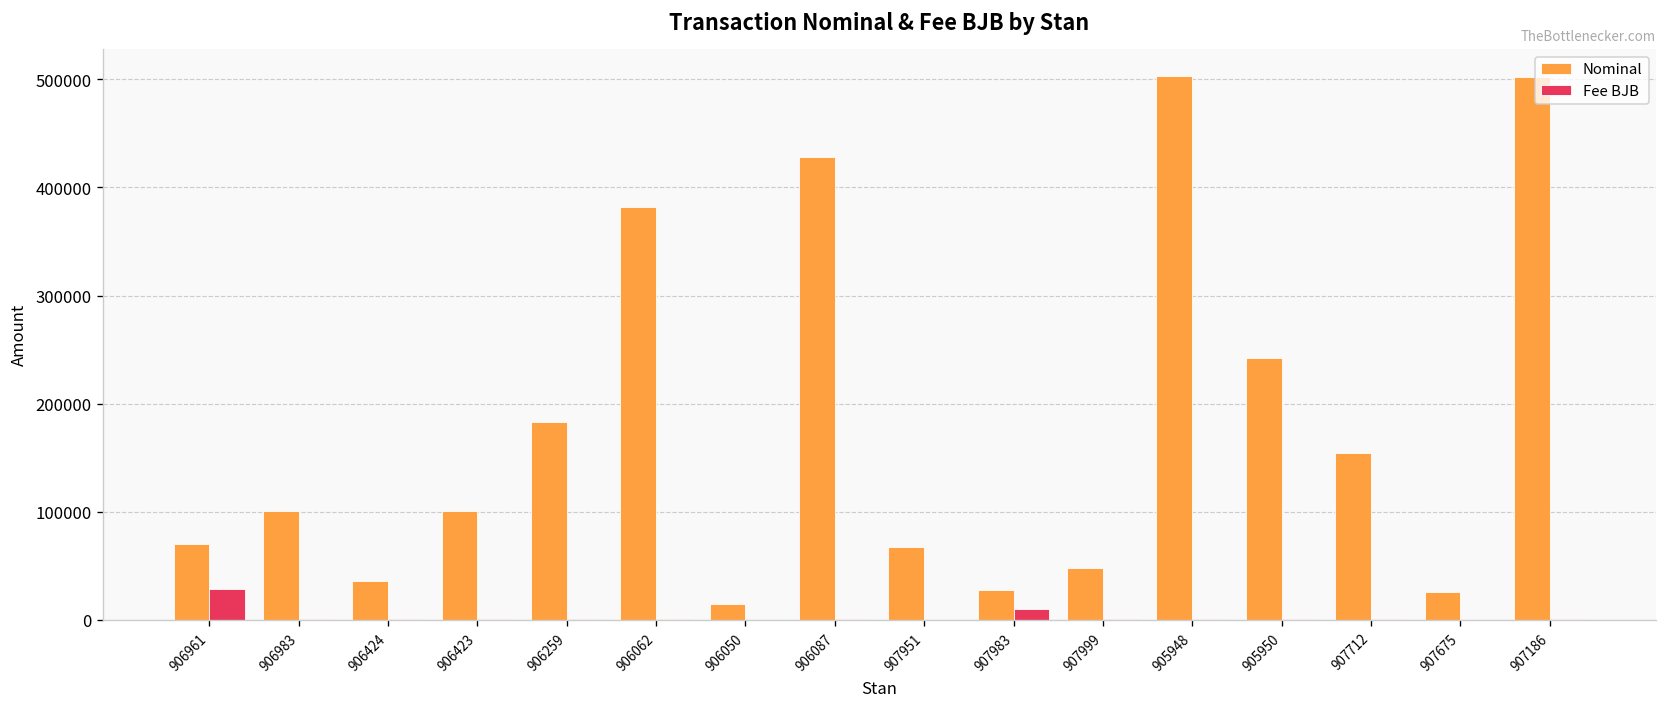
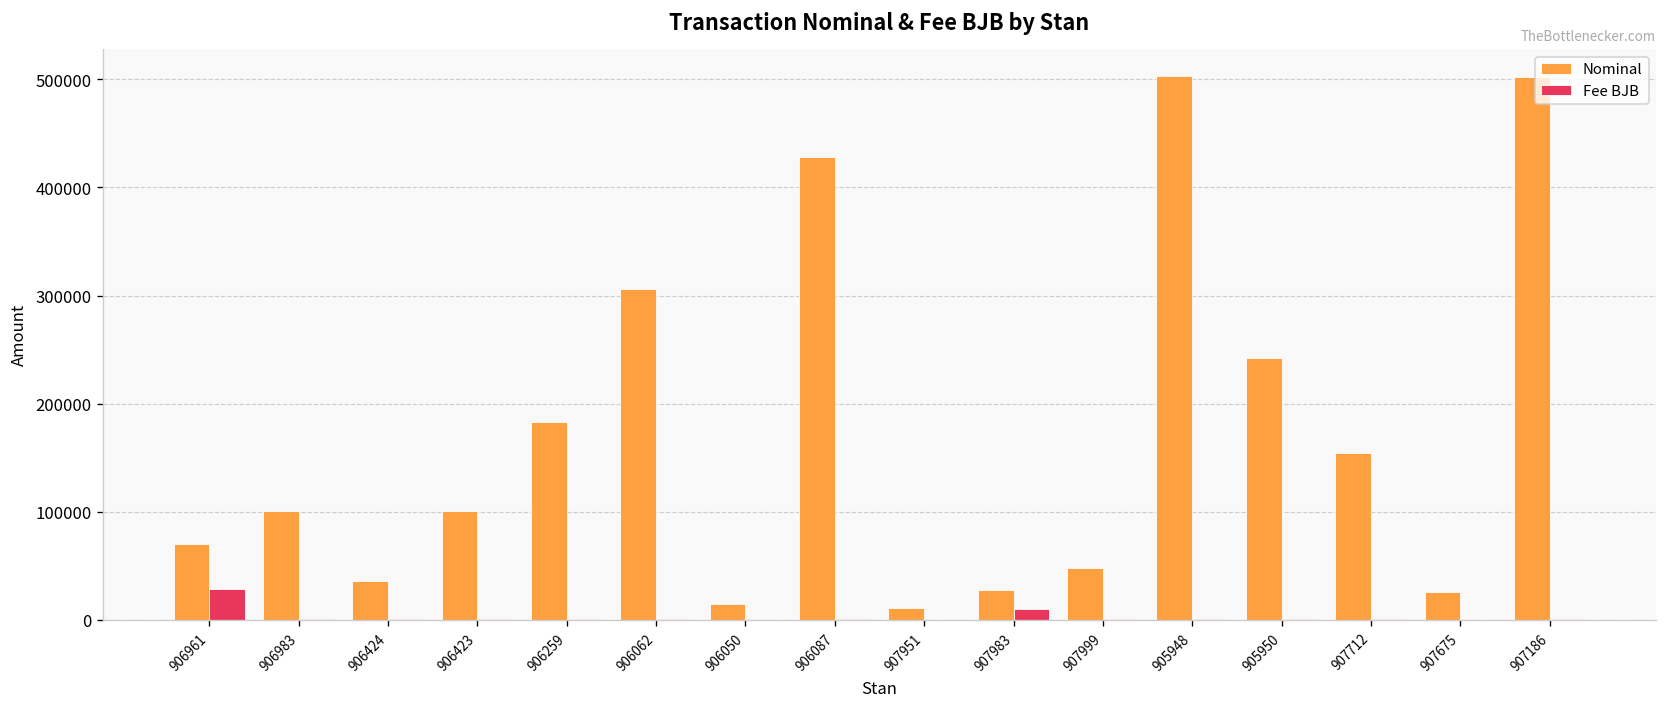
  {
    "Nominal": {
      "906961": 70000,
      "906983": 100000,
      "906424": 40000,
      "906423": 100000,
      "906259": 180000,
-     "906062": 380000,
+     "906062": 310000,
      "906050": 10000,
      "906087": 430000,
-     "907951": 70000,
+     "907951": 10000,
      "907983": 30000,
      "907999": 50000,
      "905948": 500000,
      "905950": 240000,
      "907712": 150000,
      "907675": 30000,
      "907186": 500000
    },
    "Fee BJB": {
      "906961": 30000,
      "907983": 10000
    }
  }
